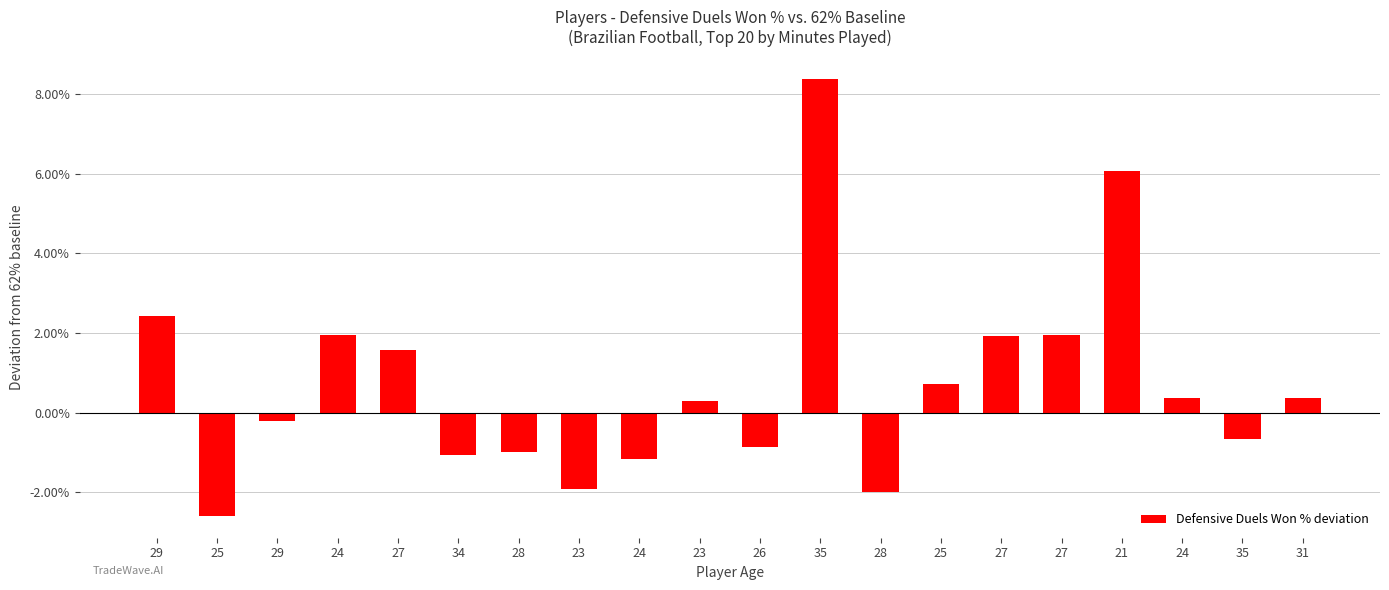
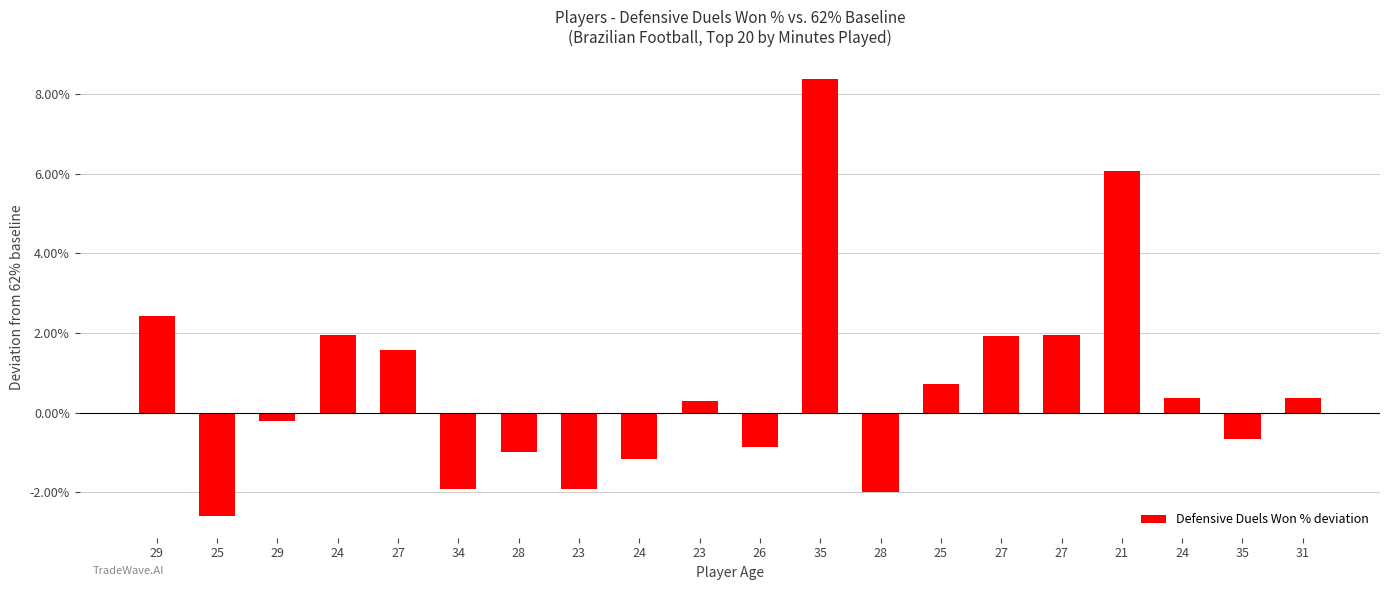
  {
-   "34": "-1.0%",
+   "34": "-1.9%",
    "26": "-0.9%",
    "21": "6.1%",
    "31": "0.4%"
  }
